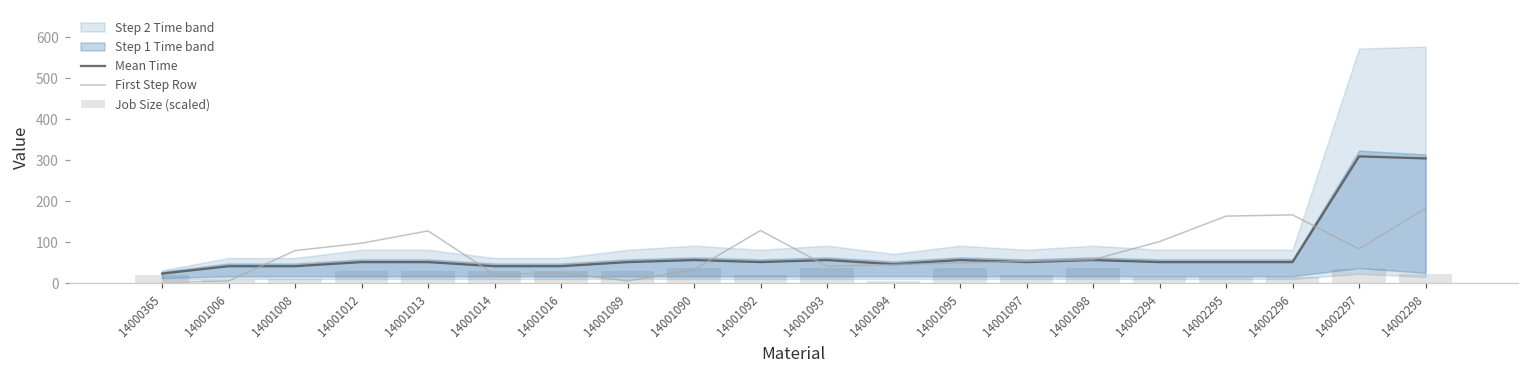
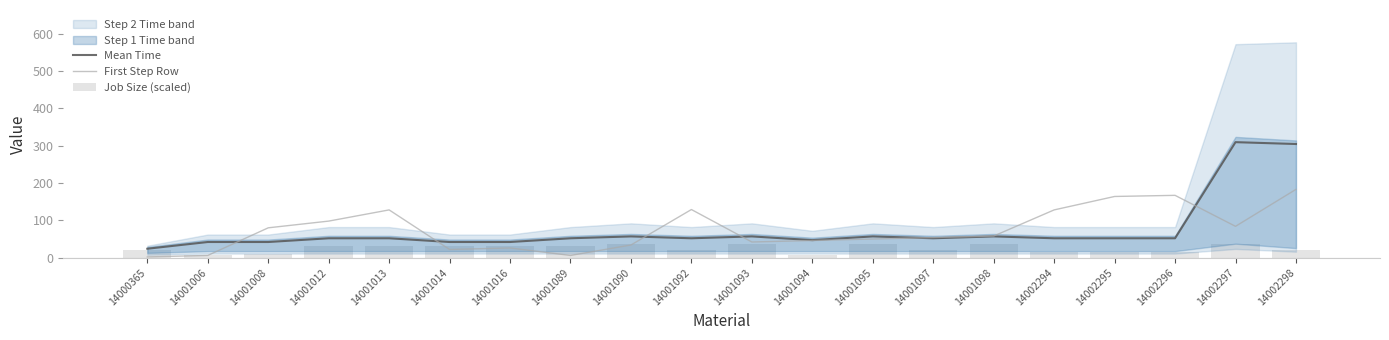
  {
    "Mean Time": {
      "14002297": 310,
      "14002298": 300
    },
    "First Step Row": {
      "14000365": 0,
      "14001006": 10,
      "14001008": 80,
      "14001012": 100,
      "14001013": 130,
      "14001014": 20,
      "14001016": 30,
      "14001089": 10,
      "14001090": 30,
      "14001092": 130,
      "14001093": 40,
      "14001095": 50,
-     "14002294": 100,
+     "14002294": 130,
      "14002295": 160,
      "14002296": 170,
      "14002297": 80,
      "14002298": 180
    }
  }
